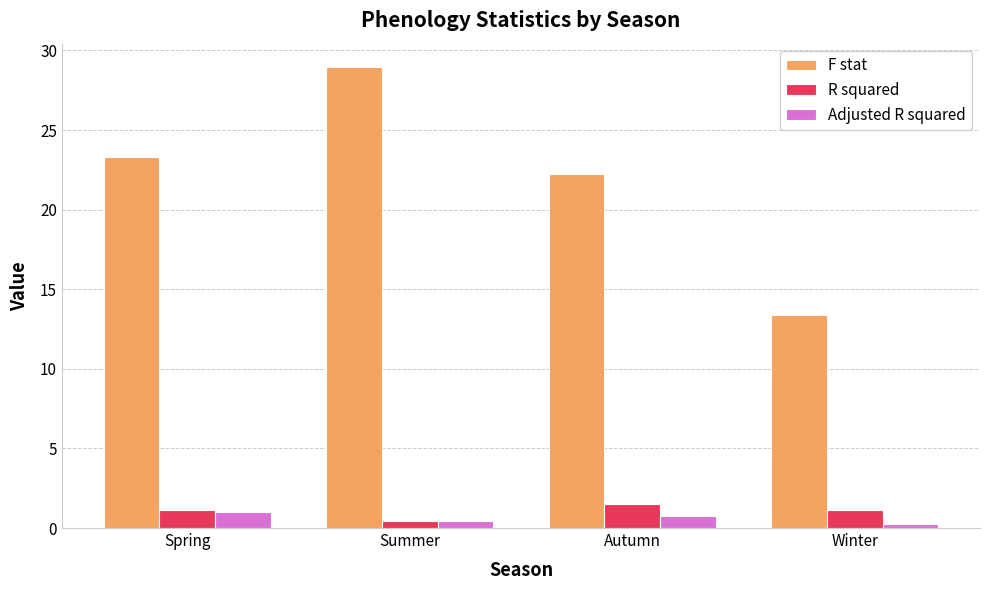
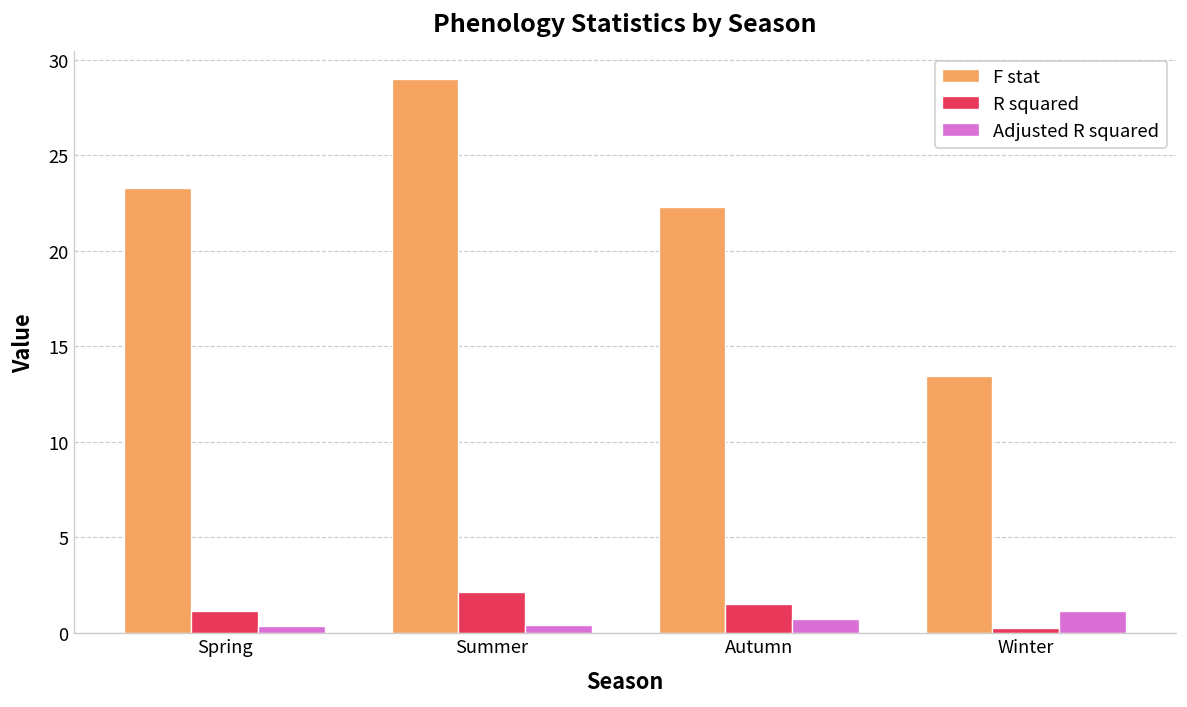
  {
    "F stat": {
      "Spring": 23.3,
      "Summer": 29.0,
      "Autumn": 22.3,
      "Winter": 13.4
    },
    "R squared": {
      "Spring": 1.2,
-     "Summer": 0.4,
+     "Summer": 2.1,
      "Autumn": 1.5,
-     "Winter": 1.1
+     "Winter": 0.3
    },
    "Adjusted R squared": {
-     "Spring": 1.0,
+     "Spring": 0.4,
      "Summer": 0.4,
      "Autumn": 0.7,
-     "Winter": 0.2
+     "Winter": 1.1
    }
  }
